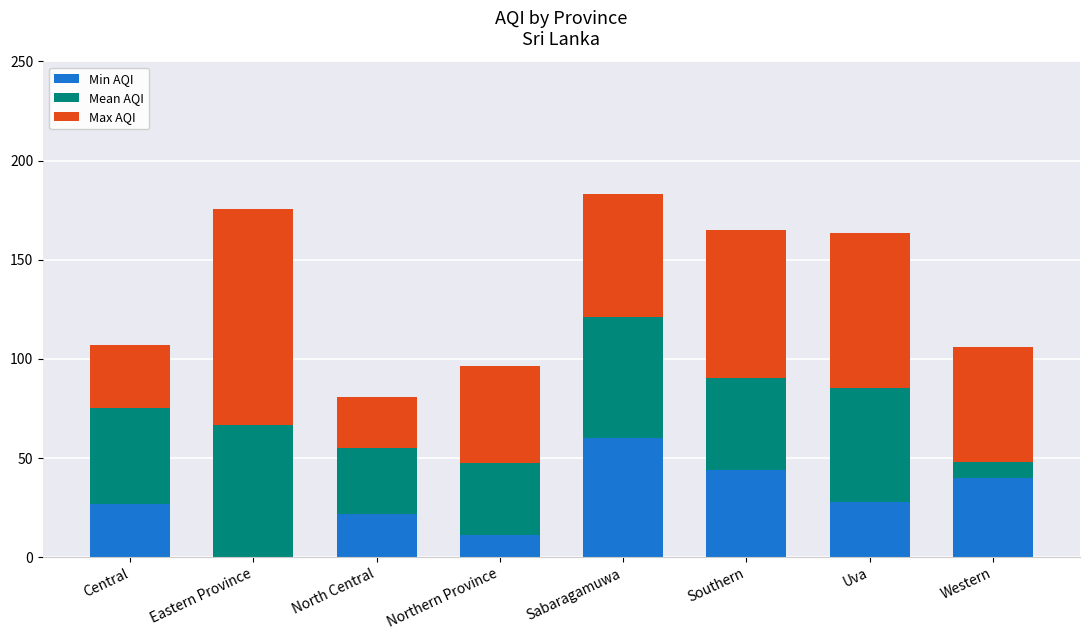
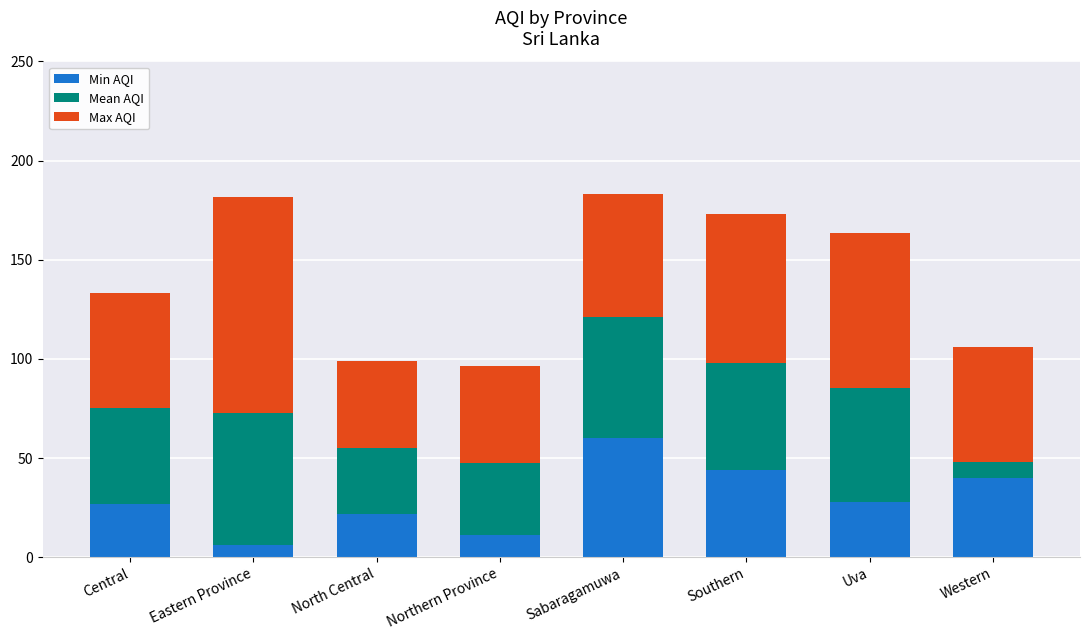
  {
    "Min AQI": {
      "Central": 27,
-     "Eastern Province": 0,
+     "Eastern Province": 6,
      "North Central": 22,
      "Northern Province": 11,
      "Sabaragamuwa": 60,
      "Southern": 44,
      "Uva": 28,
      "Western": 40
    },
    "Mean AQI": {
      "Central": 48,
      "Eastern Province": 67,
      "North Central": 33,
      "Northern Province": 37,
      "Sabaragamuwa": 61,
-     "Southern": 46,
+     "Southern": 54,
      "Uva": 57,
      "Western": 8
    },
    "Max AQI": {
-     "Central": 32,
+     "Central": 58,
      "Eastern Province": 109,
-     "North Central": 26,
+     "North Central": 44,
      "Northern Province": 49,
      "Sabaragamuwa": 62,
      "Southern": 75,
      "Uva": 78,
      "Western": 58
    }
  }
